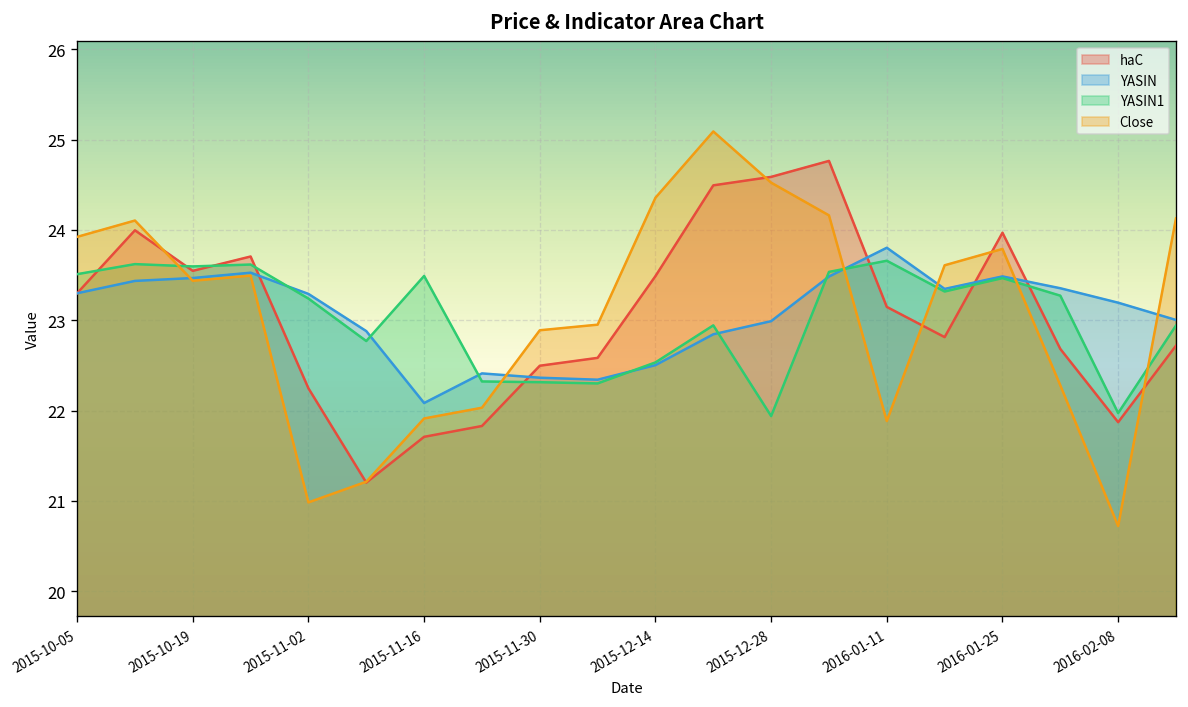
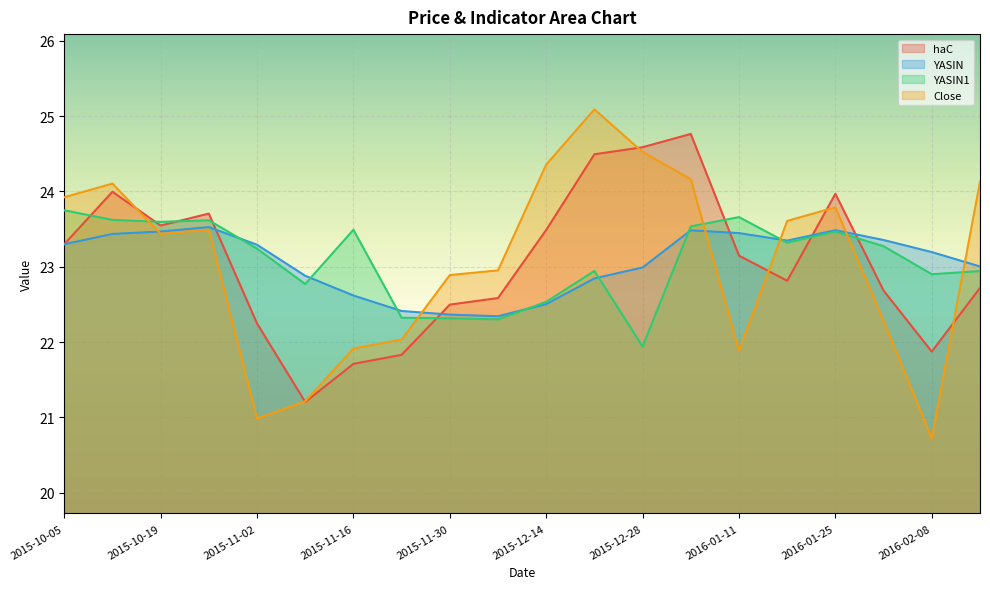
  {
    "YASIN": {
      "2015-11-02": 23.3,
-     "2015-11-16": 22.1,
+     "2015-11-16": 22.6,
      "2015-11-30": 22.4,
      "2015-12-28": 23.0,
-     "2016-01-11": 23.8,
+     "2016-01-11": 23.4,
      "2016-02-08": 23.2
    },
    "YASIN1": {
-     "2015-10-05": 23.5,
+     "2015-10-05": 23.8,
      "2015-10-19": 23.6,
      "2015-11-02": 23.2,
      "2015-11-16": 23.5,
      "2015-11-30": 22.3,
      "2015-12-28": 21.9,
      "2016-01-11": 23.7,
-     "2016-02-08": 22.0
+     "2016-02-08": 22.9
    }
  }
